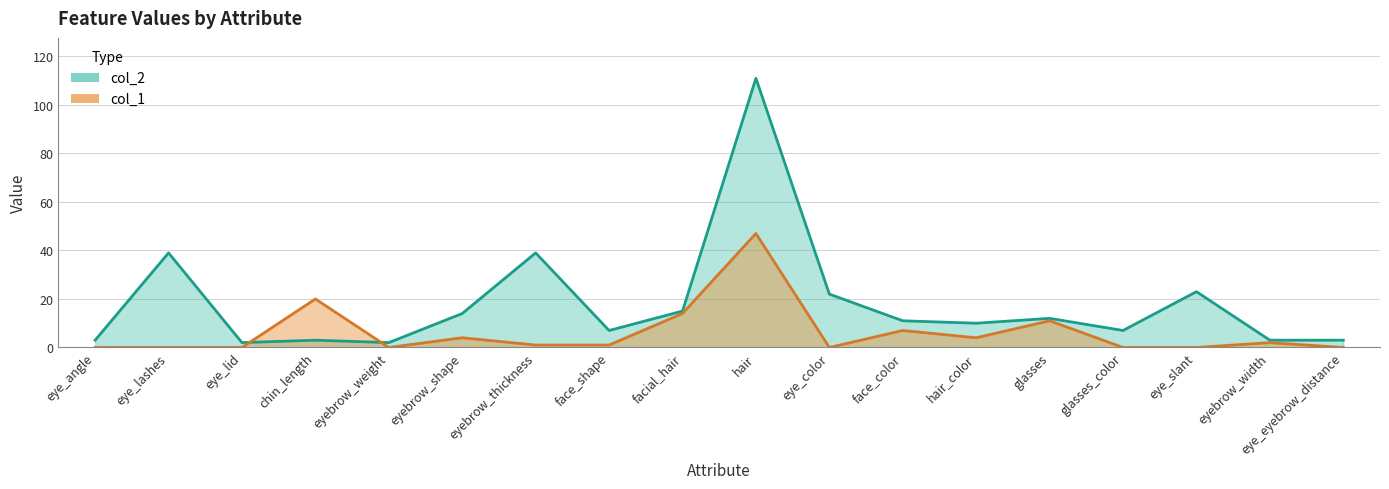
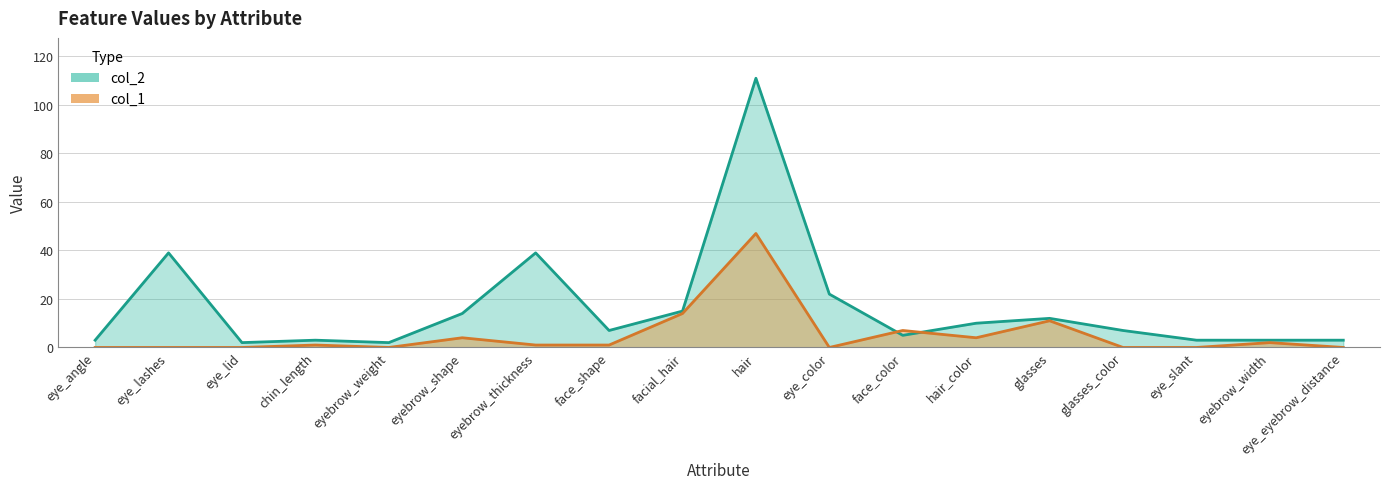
  {
    "col_2": {
      "eye_angle": 3,
      "eye_lashes": 39,
      "eye_lid": 2,
      "chin_length": 3,
      "eyebrow_weight": 2,
      "eyebrow_shape": 14,
      "eyebrow_thickness": 39,
      "face_shape": 7,
      "hair": 111,
      "eye_color": 22,
-     "face_color": 11,
+     "face_color": 5,
      "hair_color": 10,
      "glasses_color": 7,
-     "eye_slant": 23,
+     "eye_slant": 3,
      "eye_eyebrow_distance": 3
    },
    "col_1": {
      "eye_angle": 0,
      "eye_lashes": 0,
      "eye_lid": 0,
-     "chin_length": 20,
+     "chin_length": 1,
      "eyebrow_weight": 0,
      "eyebrow_shape": 4,
      "eyebrow_thickness": 1,
      "face_shape": 1,
      "hair": 47,
      "eye_color": 0,
      "face_color": 7,
      "hair_color": 4,
      "glasses_color": 0,
      "eye_slant": 0,
      "eye_eyebrow_distance": 0
    }
  }
